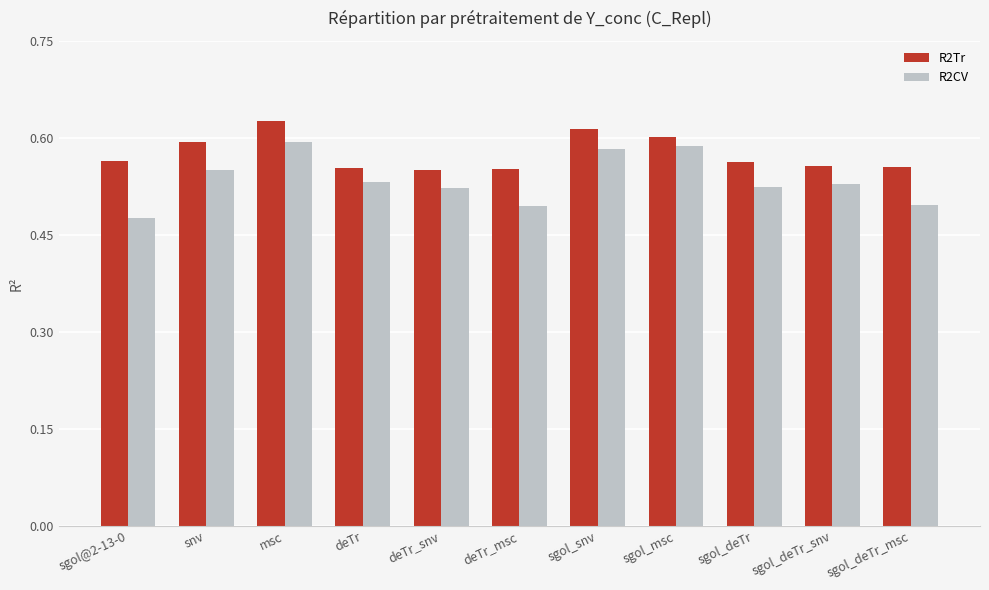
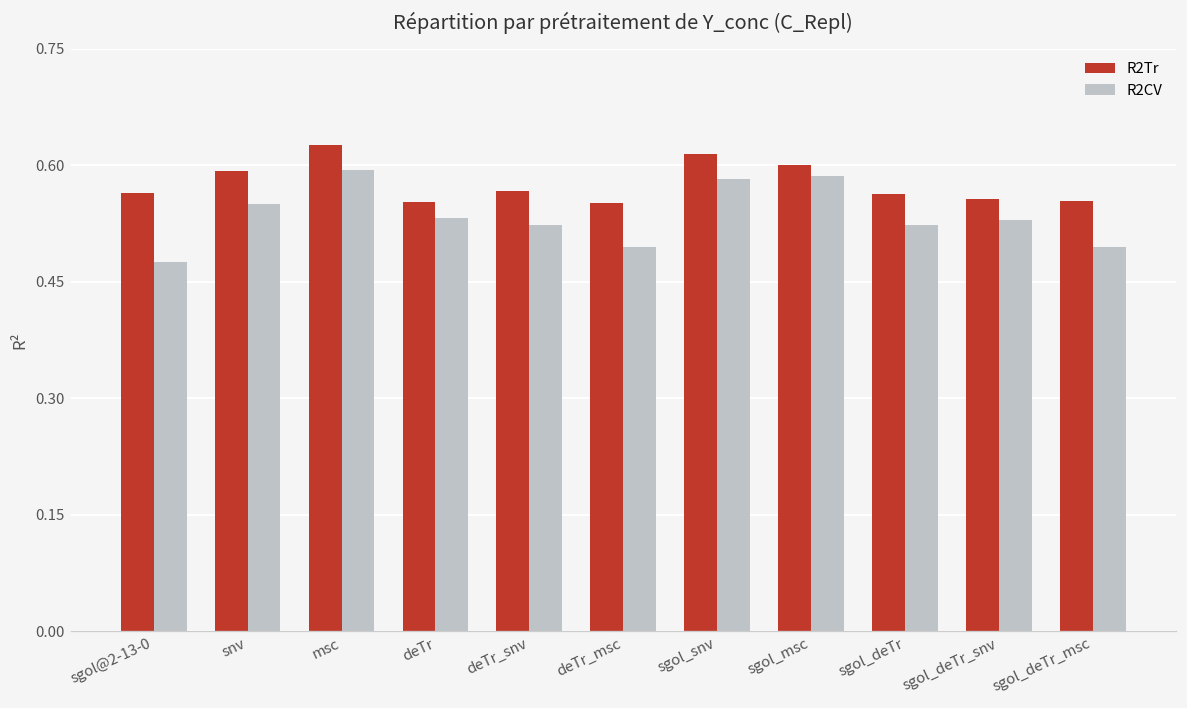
  {
    "R2Tr": {
      "sgol@2-13-0": 0.56,
      "snv": 0.59,
      "msc": 0.63,
      "deTr": 0.55,
-     "deTr_snv": 0.55,
+     "deTr_snv": 0.57,
      "deTr_msc": 0.55,
      "sgol_snv": 0.61,
      "sgol_msc": 0.60,
      "sgol_deTr": 0.56,
      "sgol_deTr_snv": 0.56,
      "sgol_deTr_msc": 0.55
    },
    "R2CV": {
      "sgol@2-13-0": 0.48,
      "snv": 0.55,
      "msc": 0.59,
      "deTr": 0.53,
      "deTr_snv": 0.52,
      "deTr_msc": 0.50,
      "sgol_snv": 0.58,
      "sgol_msc": 0.59,
      "sgol_deTr": 0.52,
      "sgol_deTr_snv": 0.53,
      "sgol_deTr_msc": 0.50
    }
  }
